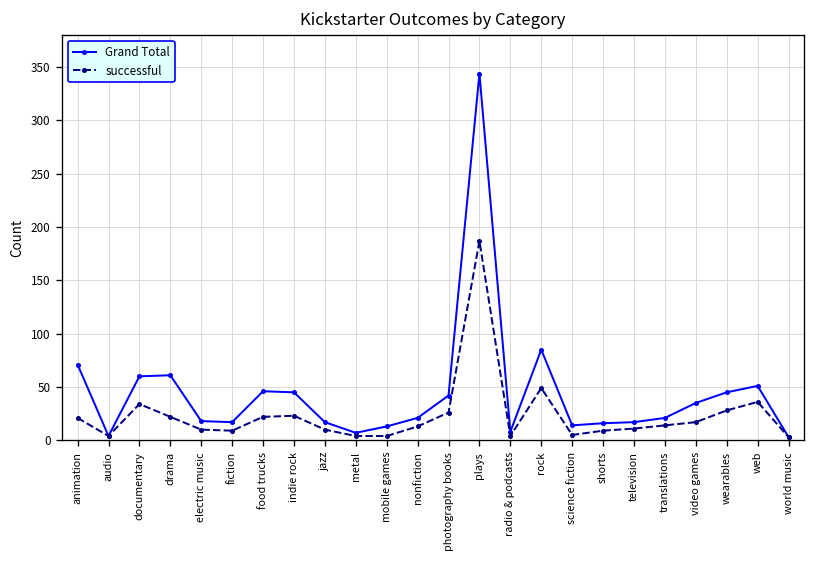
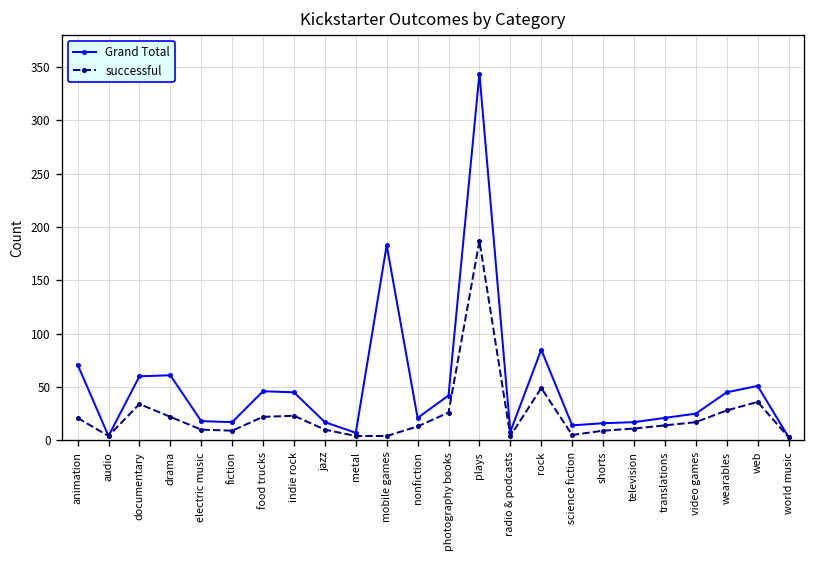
  {
    "Grand Total": {
      "animation": 70,
      "documentary": 60,
      "drama": 60,
      "electric music": 20,
      "fiction": 20,
      "food trucks": 50,
      "indie rock": 50,
      "jazz": 20,
      "metal": 10,
-     "mobile games": 10,
+     "mobile games": 180,
      "nonfiction": 20,
      "photography books": 40,
      "plays": 340,
      "radio & podcasts": 10,
      "rock": 90,
      "science fiction": 10,
      "shorts": 20,
      "television": 20,
      "translations": 20,
-     "video games": 40,
+     "video games": 30,
      "wearables": 50,
      "web": 50
    },
    "successful": {
      "animation": 20,
      "documentary": 30,
      "drama": 20,
      "electric music": 10,
      "fiction": 10,
      "food trucks": 20,
      "indie rock": 20,
      "jazz": 10,
      "metal": 0,
      "mobile games": 0,
      "nonfiction": 10,
      "photography books": 30,
      "plays": 190,
      "radio & podcasts": 0,
      "rock": 50,
      "science fiction": 10,
      "shorts": 10,
      "television": 10,
      "translations": 10,
      "video games": 20,
      "wearables": 30,
      "web": 40
    }
  }
